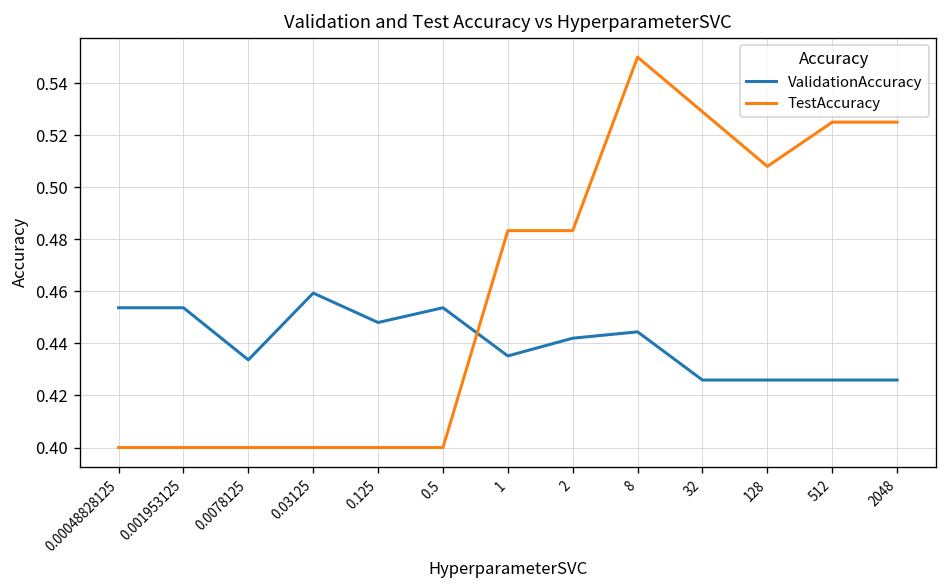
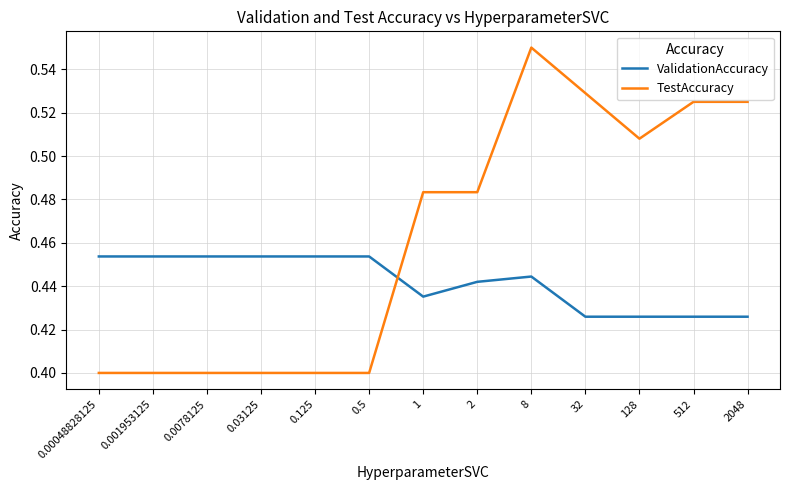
  {
    "ValidationAccuracy": {
      "0.00048828125": 0.454,
      "0.001953125": 0.454,
-     "0.0078125": 0.434,
-     "0.03125": 0.459,
-     "0.125": 0.448,
+     "0.0078125": 0.454,
+     "0.03125": 0.454,
+     "0.125": 0.454,
      "0.5": 0.454,
      "1": 0.435,
      "2": 0.442,
      "8": 0.444,
      "32": 0.426,
      "128": 0.426,
      "512": 0.426,
      "2048": 0.426
    },
    "TestAccuracy": {
      "0.00048828125": 0.400,
      "0.001953125": 0.400,
      "0.0078125": 0.400,
      "0.03125": 0.400,
      "0.125": 0.400,
      "0.5": 0.400,
      "1": 0.483,
      "2": 0.483,
      "8": 0.550,
      "32": 0.529,
      "128": 0.508,
      "512": 0.525,
      "2048": 0.525
    }
  }
